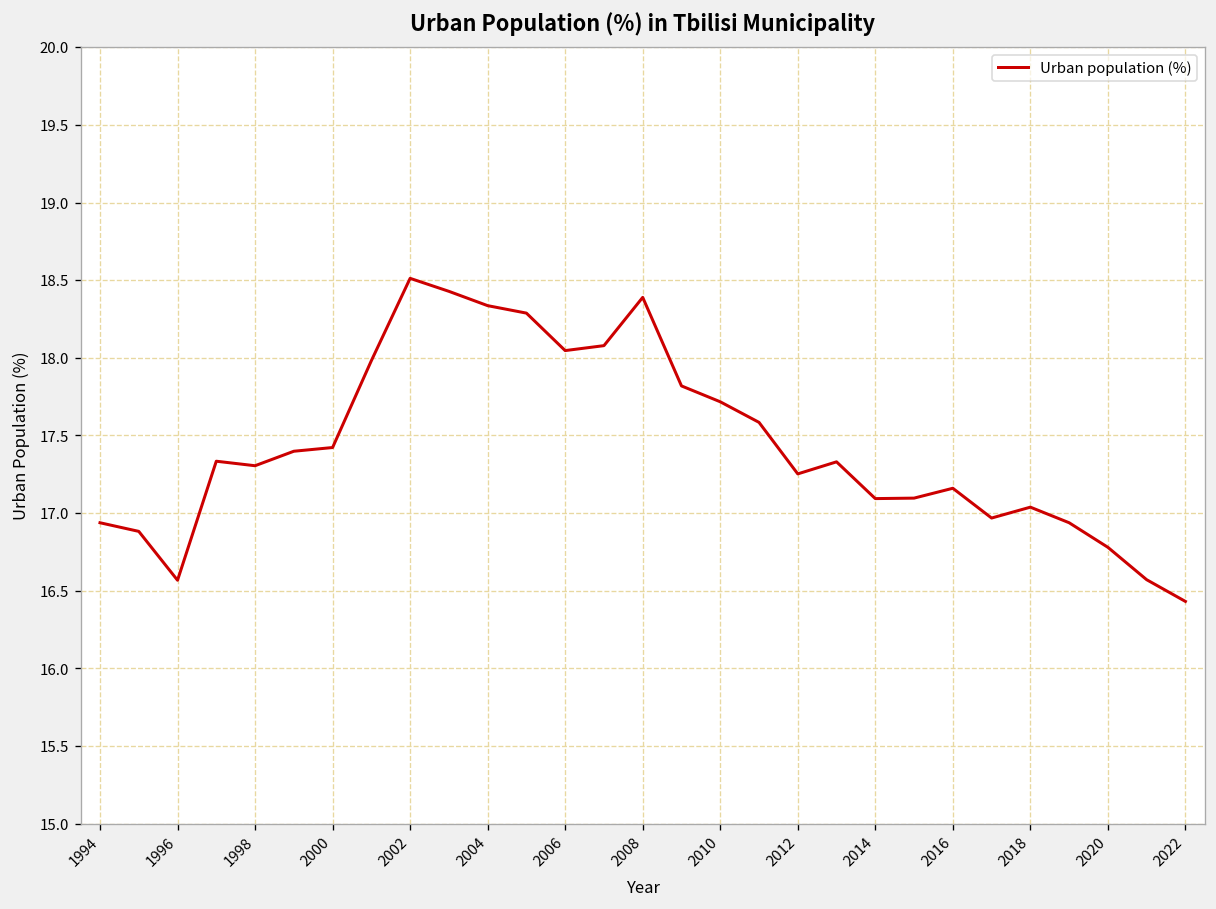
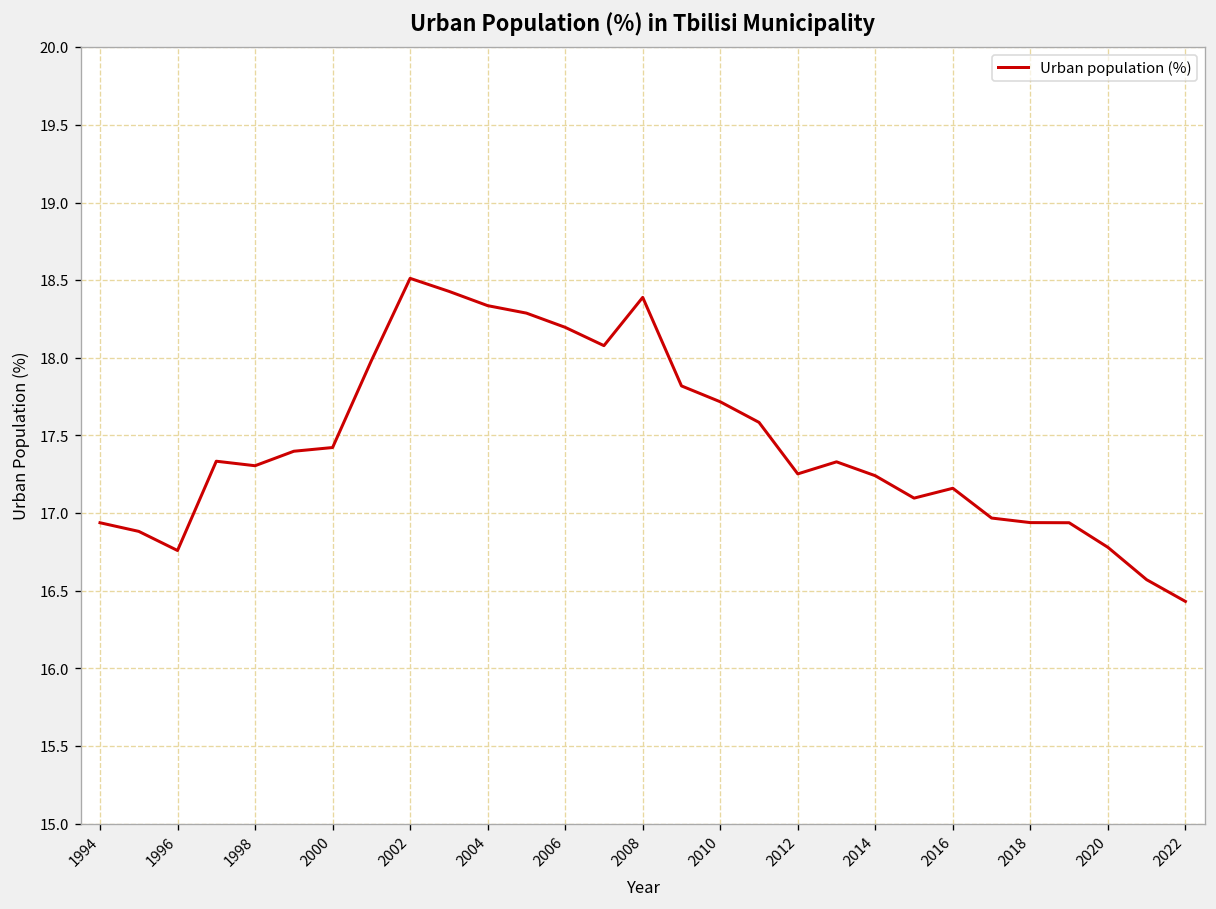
  {
    "1994": 16.94,
-   "1996": 16.57,
+   "1996": 16.76,
    "1998": 17.31,
    "2000": 17.42,
    "2002": 18.51,
    "2004": 18.34,
-   "2006": 18.05,
+   "2006": 18.20,
    "2008": 18.39,
    "2010": 17.72,
    "2012": 17.25,
-   "2014": 17.09,
+   "2014": 17.24,
    "2016": 17.16,
-   "2018": 17.04,
+   "2018": 16.94,
    "2020": 16.78,
    "2022": 16.43
  }
